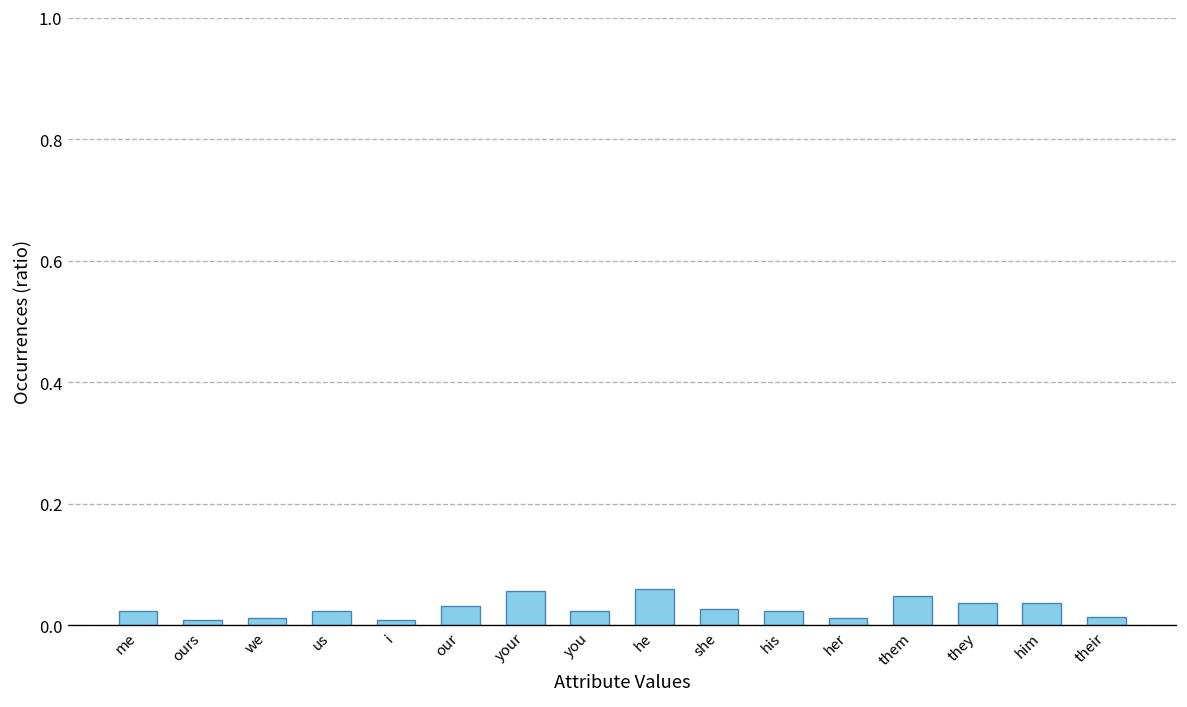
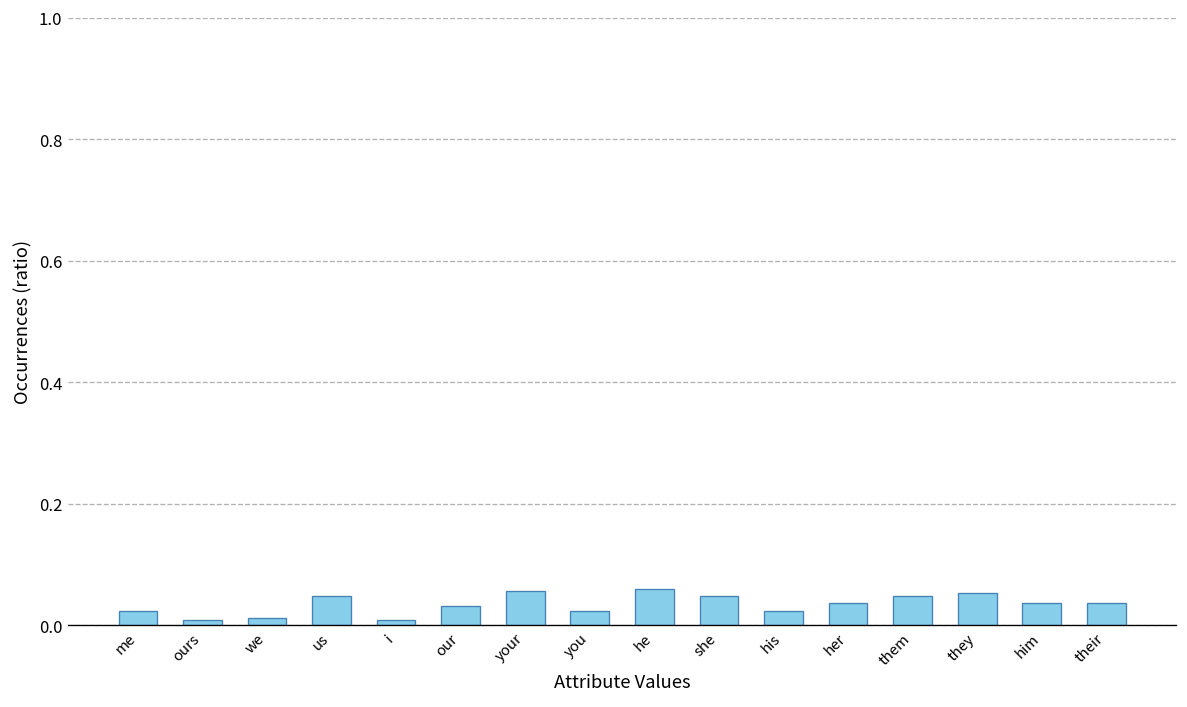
  {
    "me": 0.02,
    "ours": 0.01,
    "we": 0.01,
-   "us": 0.02,
+   "us": 0.05,
    "i": 0.01,
    "our": 0.03,
    "your": 0.06,
    "you": 0.02,
    "he": 0.06,
-   "she": 0.03,
+   "she": 0.05,
    "his": 0.02,
-   "her": 0.01,
+   "her": 0.04,
    "them": 0.05,
-   "they": 0.04,
+   "they": 0.05,
    "him": 0.04,
-   "their": 0.01
+   "their": 0.04
  }
